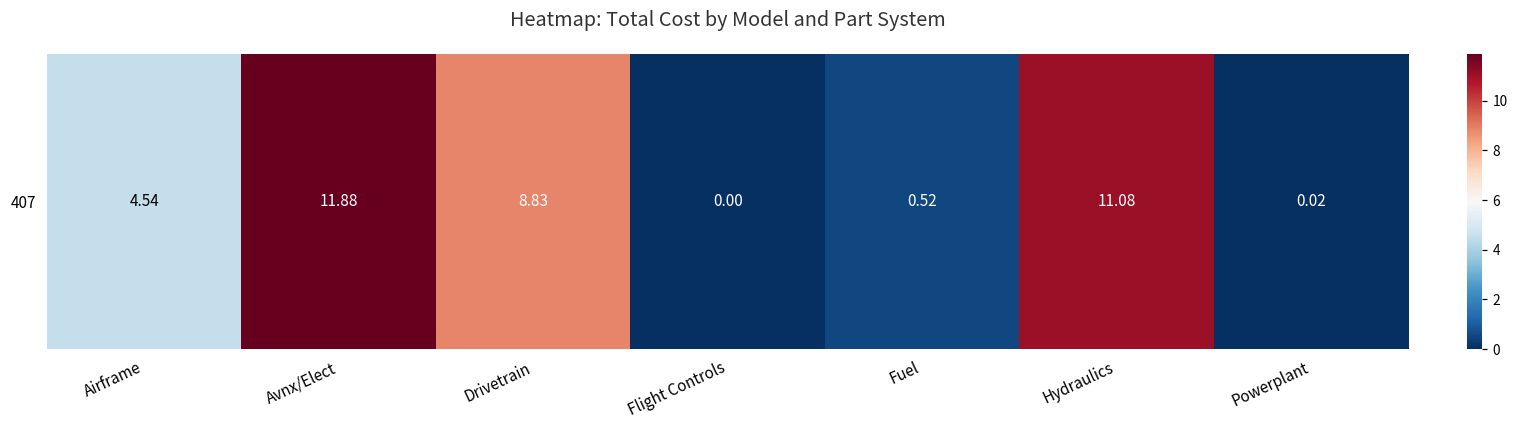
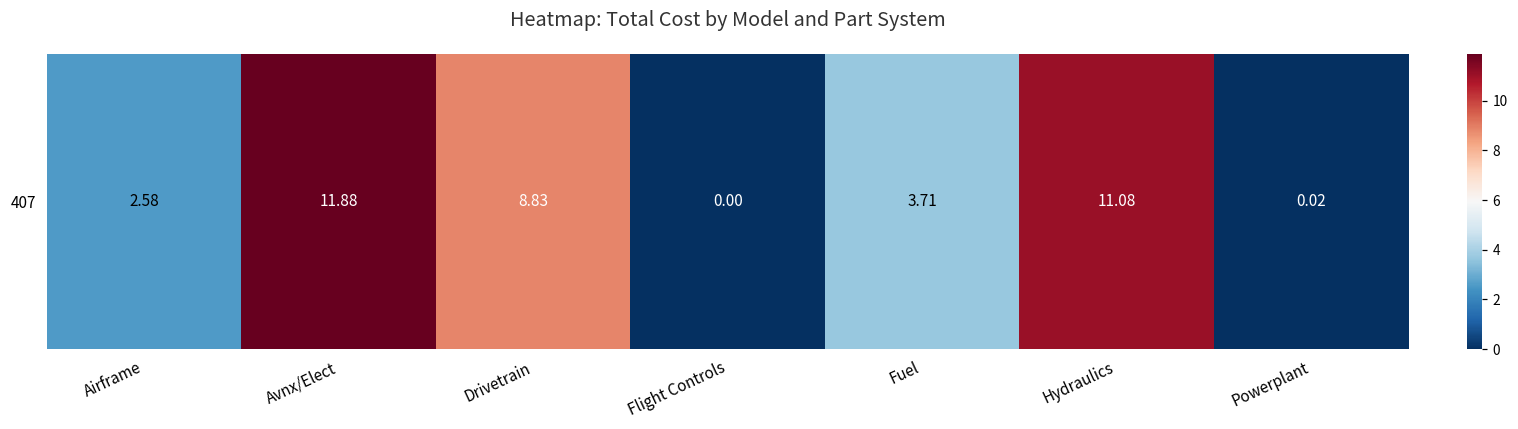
  {
    "407": {
-     "Airframe": 4.54,
+     "Airframe": 2.58,
      "Avnx/Elect": 11.88,
      "Drivetrain": 8.83,
      "Flight Controls": 0.00,
-     "Fuel": 0.52,
+     "Fuel": 3.71,
      "Hydraulics": 11.08,
      "Powerplant": 0.02
    }
  }
